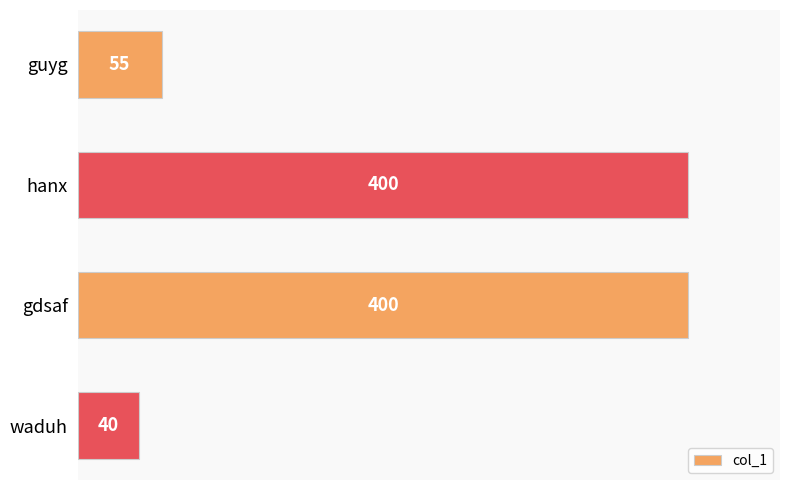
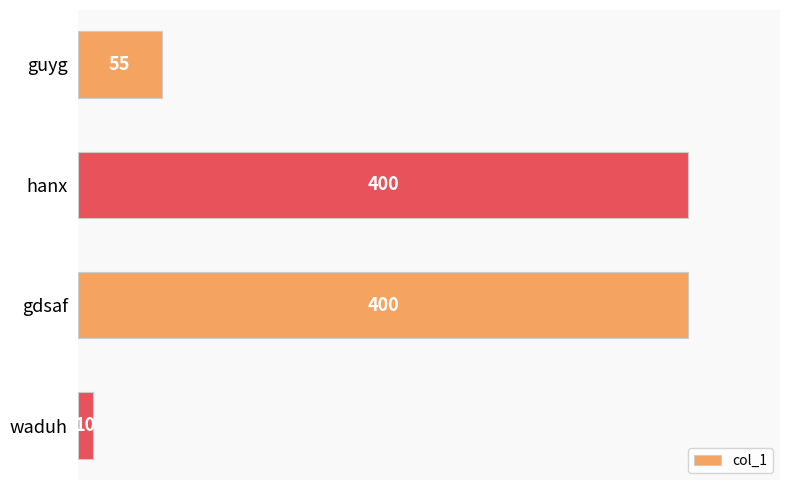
  {
    "guyg": 55,
    "hanx": 400,
    "gdsaf": 400,
-   "waduh": 40
+   "waduh": 10
  }
